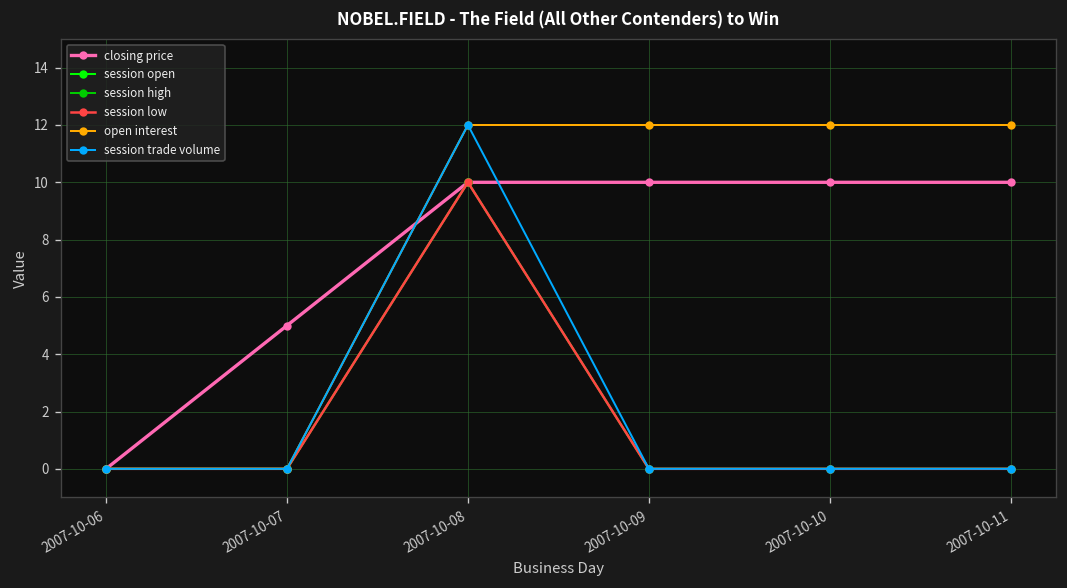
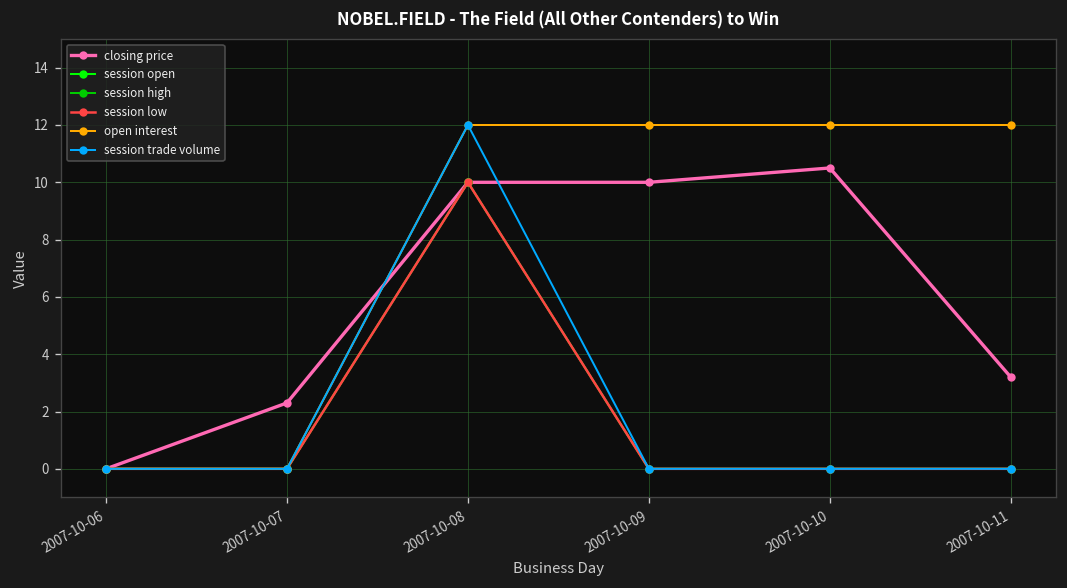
  {
    "closing price": {
-     "2007-10-07": 5.0,
+     "2007-10-07": 2.3,
      "2007-10-09": 10.0,
-     "2007-10-10": 10.0,
-     "2007-10-11": 10.0
+     "2007-10-10": 10.5,
+     "2007-10-11": 3.2
    },
    "open interest": {
      "2007-10-09": 12.0,
      "2007-10-10": 12.0,
      "2007-10-11": 12.0
    }
  }
